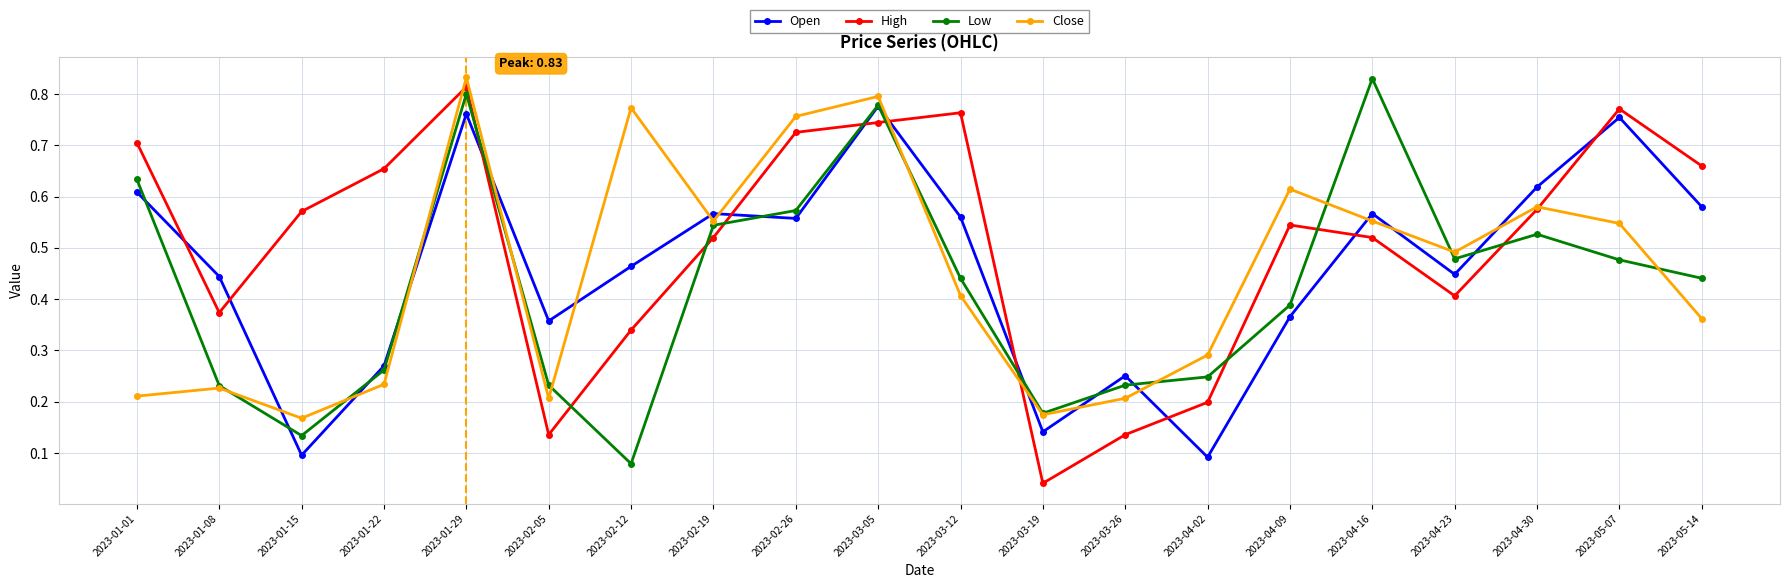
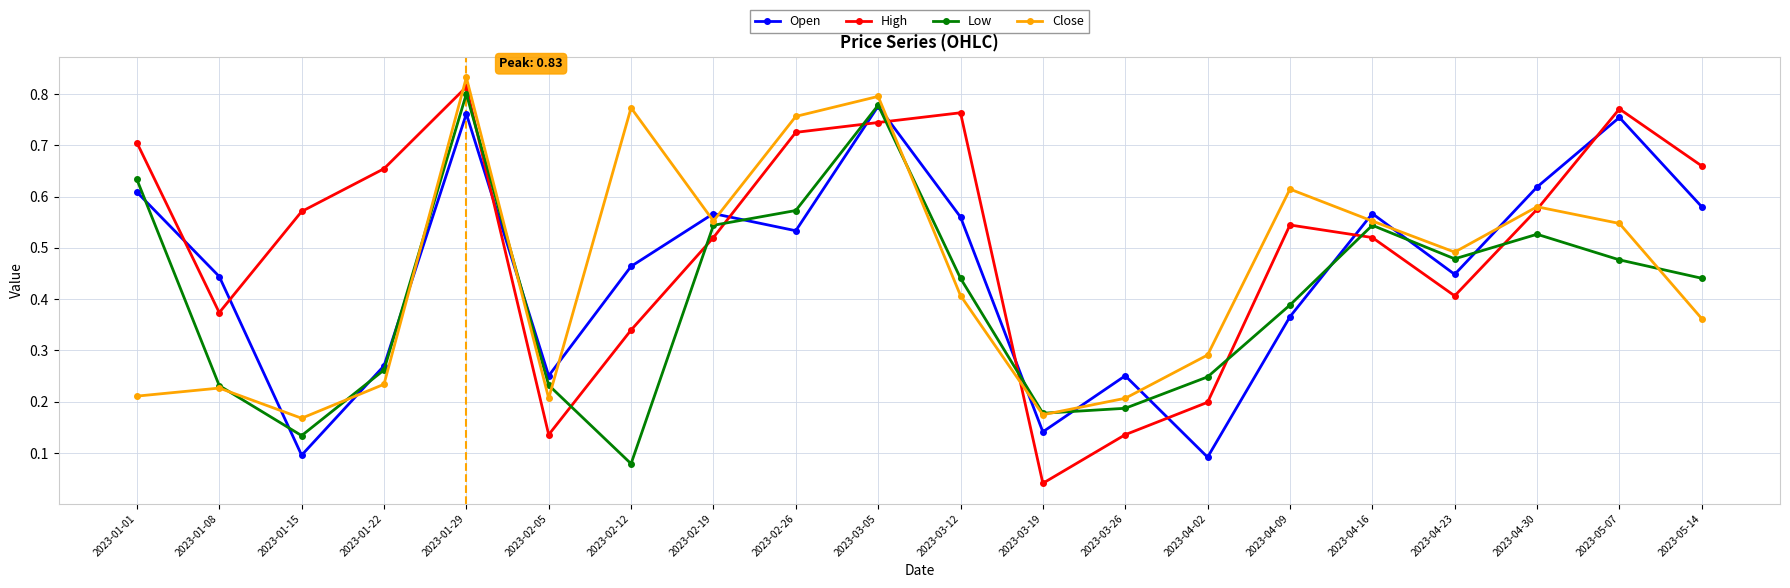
  {
    "Open": {
      "2023-01-01": 0.61,
      "2023-01-08": 0.44,
      "2023-01-15": 0.10,
      "2023-01-22": 0.27,
      "2023-01-29": 0.76,
-     "2023-02-05": 0.36,
+     "2023-02-05": 0.25,
      "2023-02-12": 0.46,
      "2023-02-19": 0.57,
-     "2023-02-26": 0.56,
+     "2023-02-26": 0.53,
      "2023-03-12": 0.56,
      "2023-03-19": 0.14,
      "2023-03-26": 0.25,
      "2023-04-02": 0.09,
      "2023-04-09": 0.37,
      "2023-04-16": 0.57,
      "2023-04-23": 0.45,
      "2023-04-30": 0.62,
      "2023-05-07": 0.75,
      "2023-05-14": 0.58
    },
    "High": {
      "2023-01-01": 0.71,
      "2023-01-08": 0.37,
      "2023-01-15": 0.57,
      "2023-01-22": 0.65,
      "2023-01-29": 0.81,
      "2023-02-05": 0.14,
      "2023-02-12": 0.34,
      "2023-02-19": 0.52,
      "2023-02-26": 0.73,
      "2023-03-05": 0.74,
      "2023-03-12": 0.76,
      "2023-03-19": 0.04,
      "2023-03-26": 0.14,
      "2023-04-02": 0.20,
      "2023-04-09": 0.54,
      "2023-04-16": 0.52,
      "2023-04-23": 0.41,
      "2023-04-30": 0.58,
      "2023-05-07": 0.77,
      "2023-05-14": 0.66
    },
    "Low": {
      "2023-01-01": 0.63,
      "2023-01-15": 0.13,
      "2023-01-22": 0.26,
      "2023-01-29": 0.80,
      "2023-02-05": 0.23,
      "2023-02-12": 0.08,
      "2023-02-19": 0.54,
      "2023-02-26": 0.57,
      "2023-03-12": 0.44,
-     "2023-03-26": 0.23,
+     "2023-03-26": 0.19,
      "2023-04-02": 0.25,
      "2023-04-09": 0.39,
-     "2023-04-16": 0.83,
+     "2023-04-16": 0.54,
      "2023-04-23": 0.48,
      "2023-04-30": 0.53,
      "2023-05-07": 0.48,
      "2023-05-14": 0.44
    },
    "Close": {
      "2023-01-01": 0.21,
      "2023-01-15": 0.17,
      "2023-01-22": 0.23,
      "2023-01-29": 0.83,
      "2023-02-05": 0.21,
      "2023-02-12": 0.77,
      "2023-02-19": 0.55,
      "2023-02-26": 0.76,
      "2023-03-05": 0.80,
      "2023-03-12": 0.41,
      "2023-03-26": 0.21,
      "2023-04-02": 0.29,
      "2023-04-09": 0.61,
      "2023-04-16": 0.55,
      "2023-04-23": 0.49,
      "2023-04-30": 0.58,
      "2023-05-07": 0.55,
      "2023-05-14": 0.36
    }
  }
